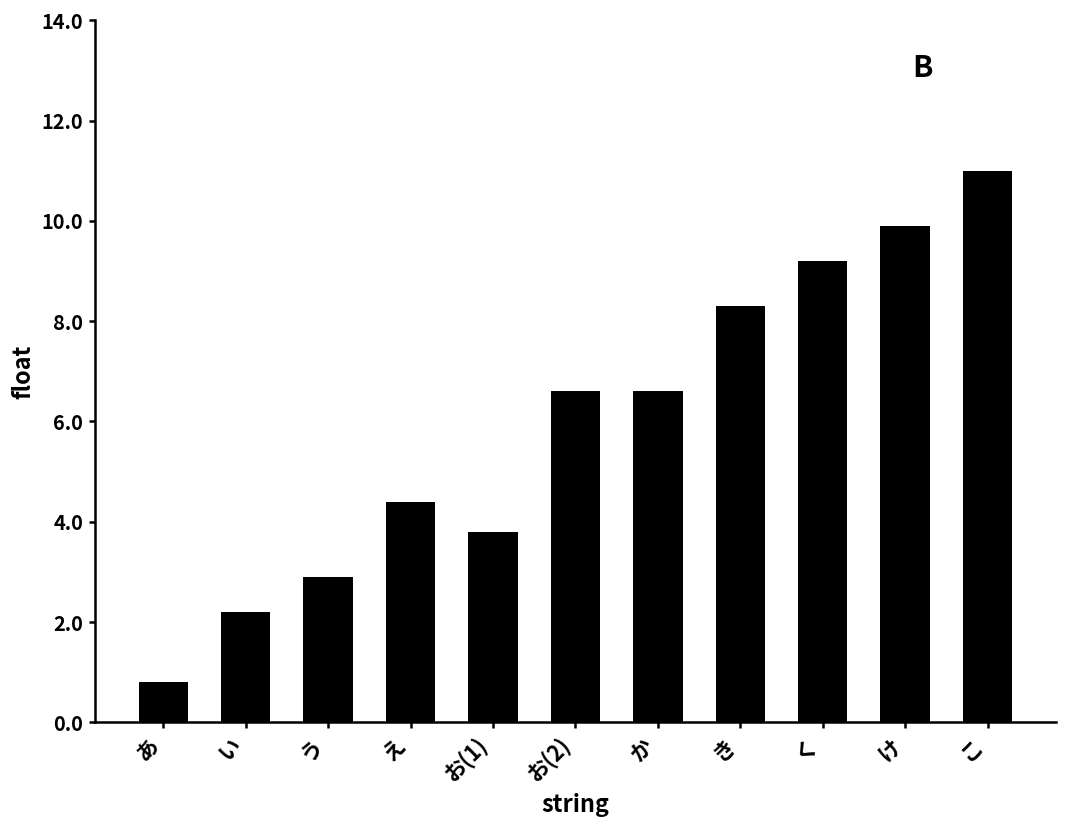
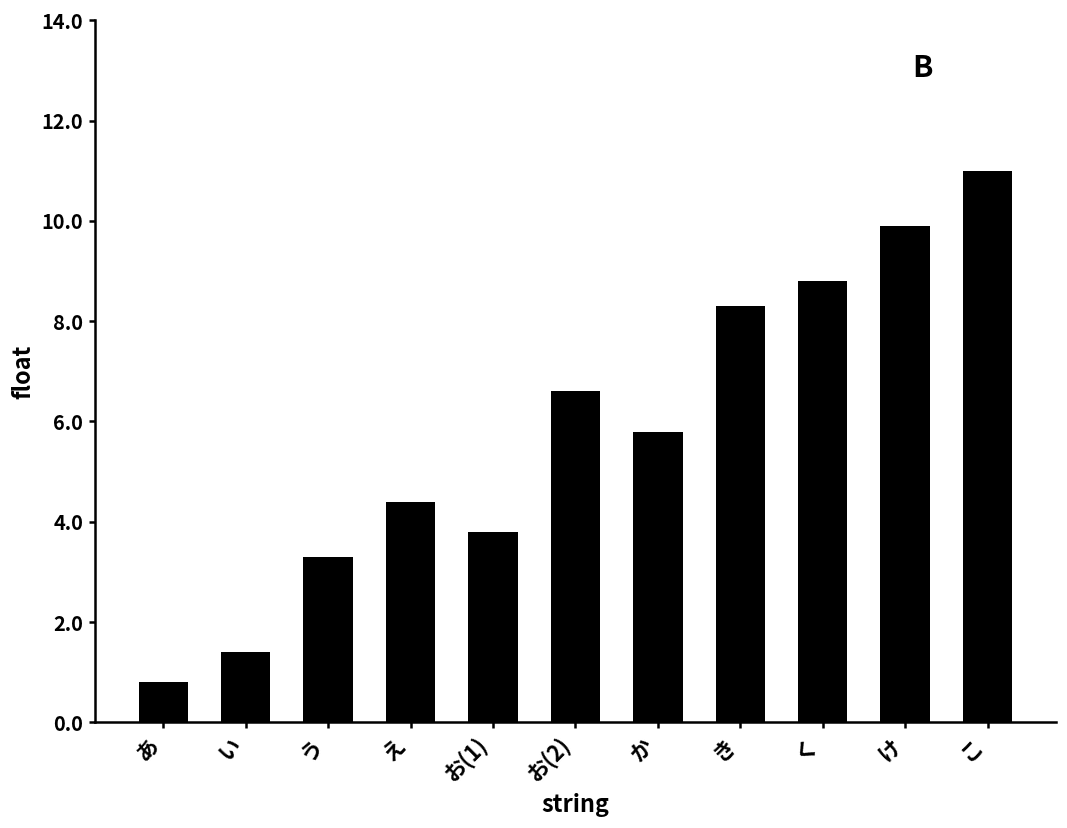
  {
    "あ": 0.8,
-   "い": 2.2,
-   "う": 2.9,
+   "い": 1.4,
+   "う": 3.3,
    "え": 4.4,
    "お(1)": 3.8,
    "お(2)": 6.6,
-   "か": 6.6,
+   "か": 5.8,
    "き": 8.3,
-   "く": 9.2,
+   "く": 8.8,
    "け": 9.9,
    "こ": 11.0
  }
